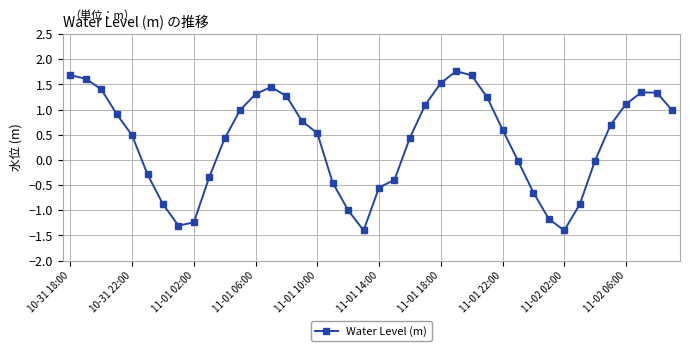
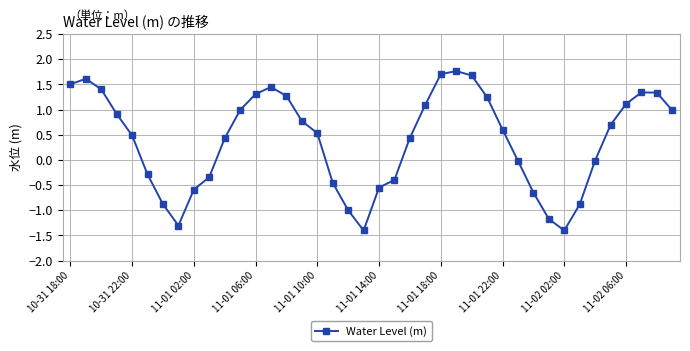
  {
-   "10-31 18:00": 1.7,
+   "10-31 18:00": 1.5,
    "10-31 22:00": 0.5,
-   "11-01 02:00": -1.2,
+   "11-01 02:00": -0.6,
    "11-01 06:00": 1.3,
    "11-01 10:00": 0.5,
    "11-01 14:00": -0.6,
-   "11-01 18:00": 1.5,
+   "11-01 18:00": 1.7,
    "11-01 22:00": 0.6,
    "11-02 02:00": -1.4,
    "11-02 06:00": 1.1
  }
